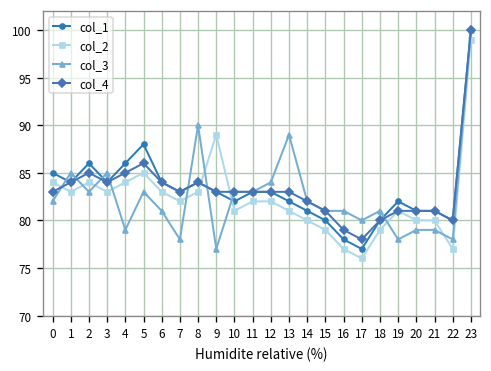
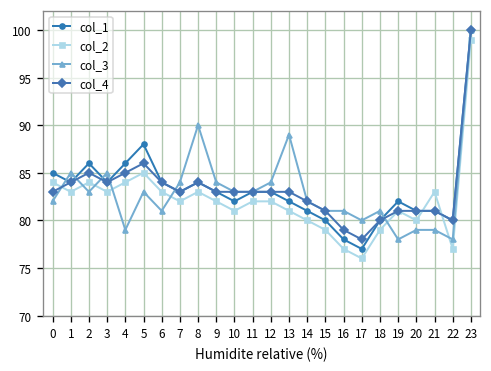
  {
    "col_2": {
      "0": 84,
      "1": 83,
      "2": 84,
      "3": 83,
      "4": 84,
      "5": 85,
      "6": 83,
      "7": 82,
      "8": 83,
-     "9": 89,
+     "9": 82,
      "10": 81,
      "11": 82,
      "12": 82,
      "13": 81,
      "14": 80,
      "15": 79,
      "16": 77,
      "17": 76,
      "18": 79,
      "20": 80,
-     "21": 80,
+     "21": 83,
      "22": 77,
      "23": 99
    },
    "col_3": {
      "0": 82,
      "1": 85,
      "2": 83,
      "3": 85,
      "4": 79,
      "5": 83,
      "6": 81,
-     "7": 78,
+     "7": 84,
      "8": 90,
-     "9": 77,
+     "9": 84,
      "12": 84,
      "13": 89,
      "16": 81,
      "17": 80,
      "18": 81,
      "19": 78,
      "20": 79,
      "21": 79,
      "22": 78
    }
  }
